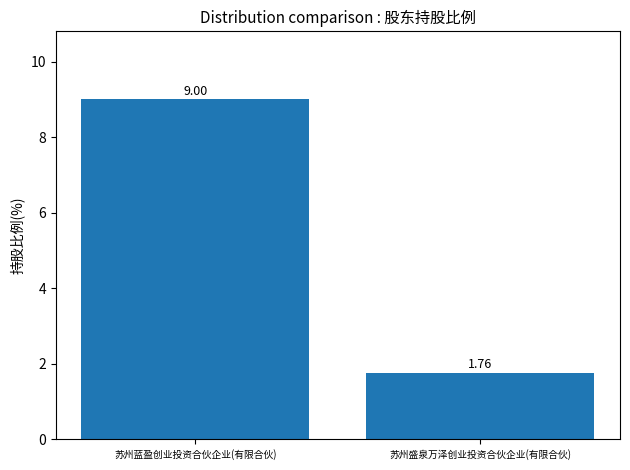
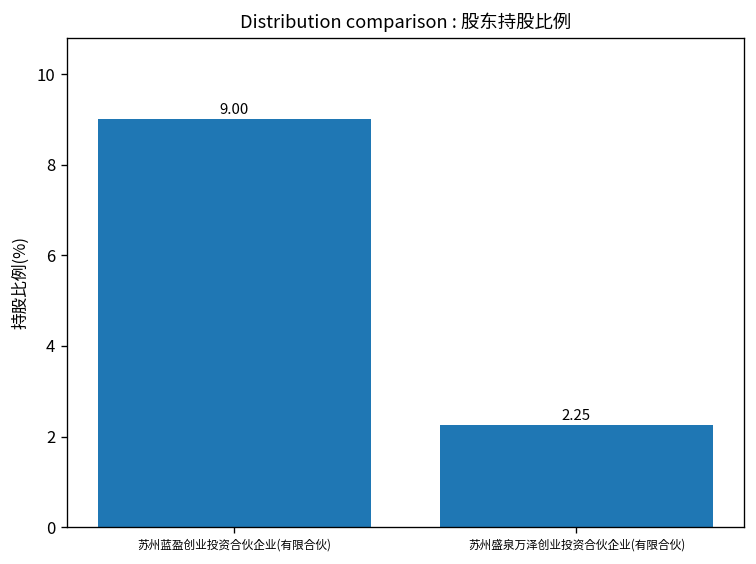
  {
    "苏州蓝盈创业投资合伙企业(有限合伙)": 9.00,
-   "苏州盛泉万泽创业投资合伙企业(有限合伙)": 1.76
+   "苏州盛泉万泽创业投资合伙企业(有限合伙)": 2.25
  }
